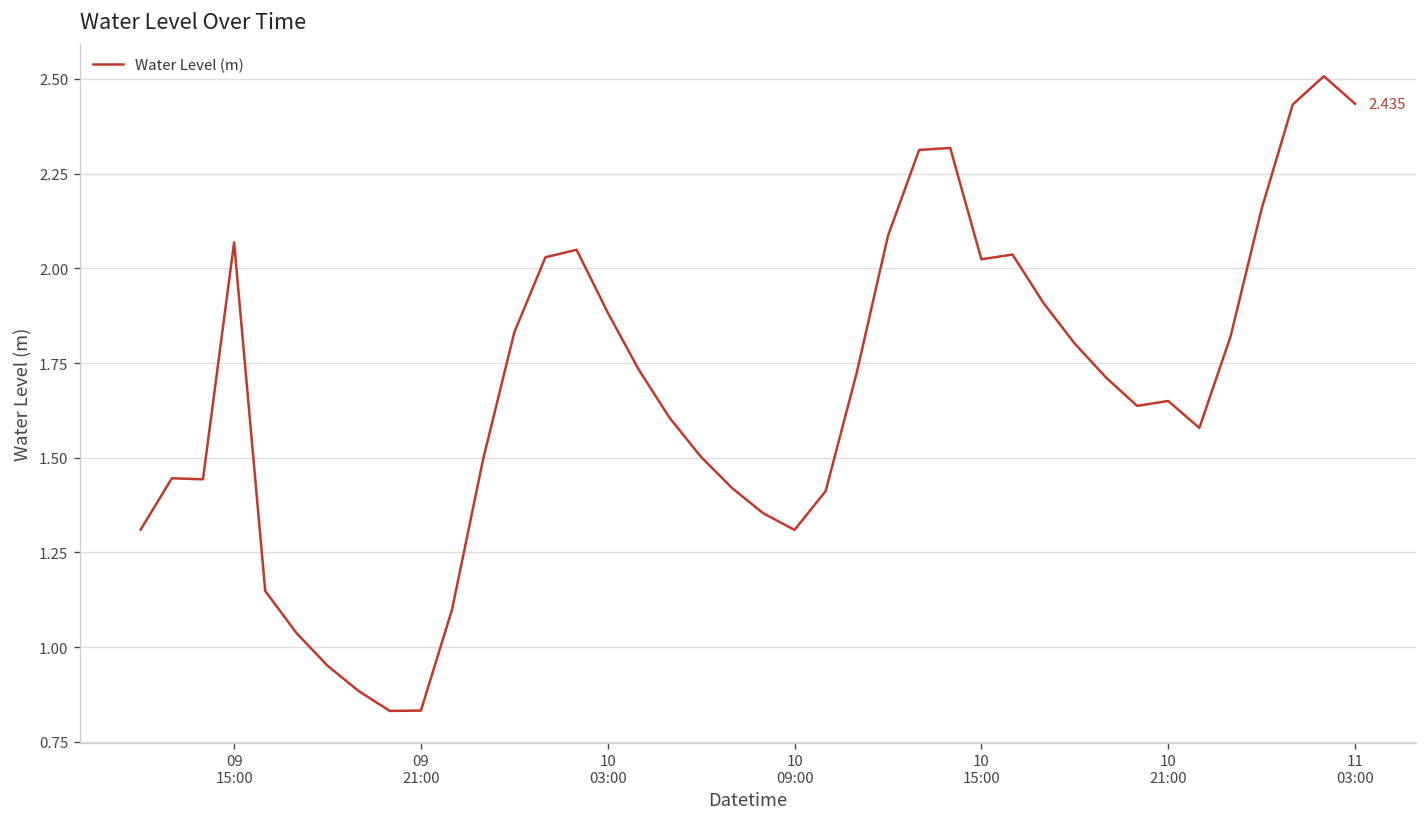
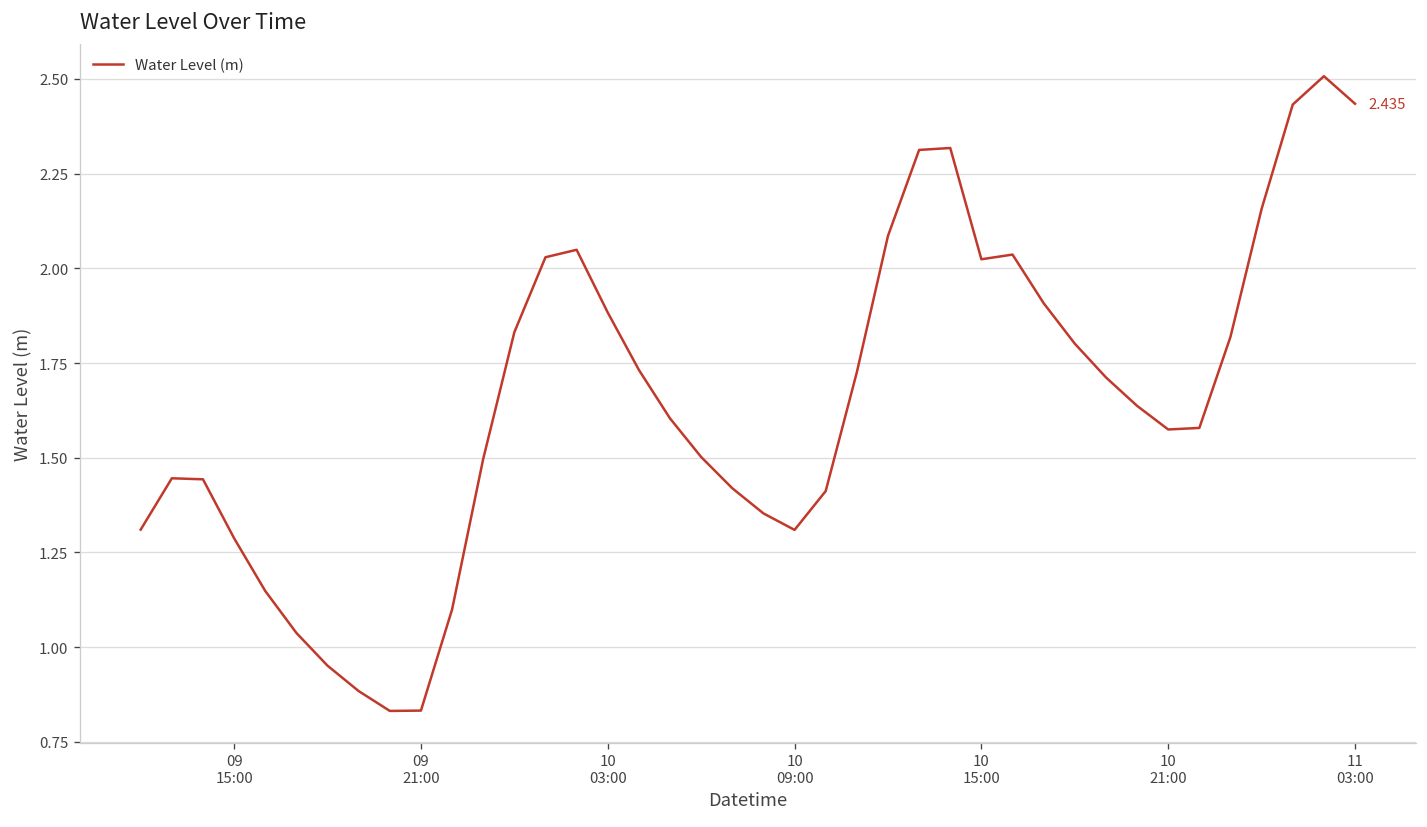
  {
-   "09 15:00": 2.07,
+   "09 15:00": 1.29,
    "09 21:00": 0.83,
    "10 03:00": 1.88,
    "10 09:00": 1.31,
    "10 15:00": 2.02,
-   "10 21:00": 1.65
+   "10 21:00": 1.57
  }
